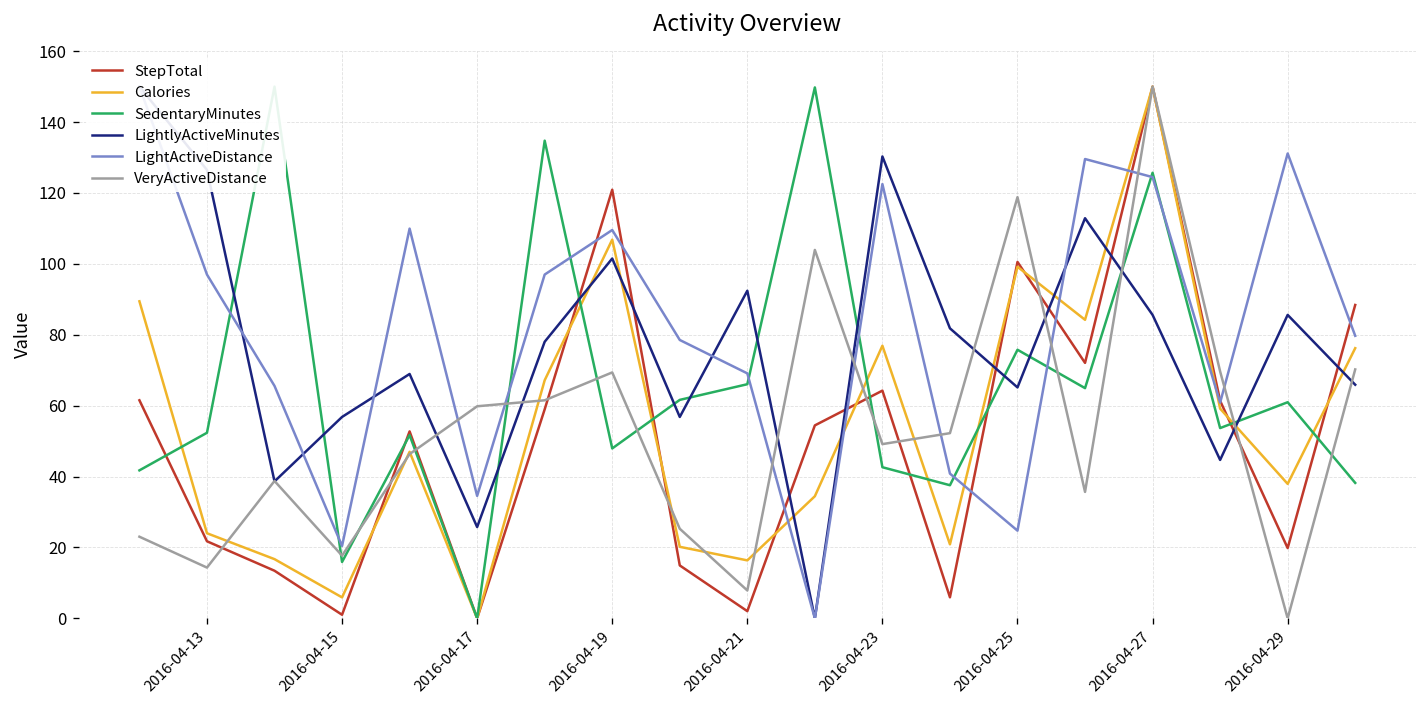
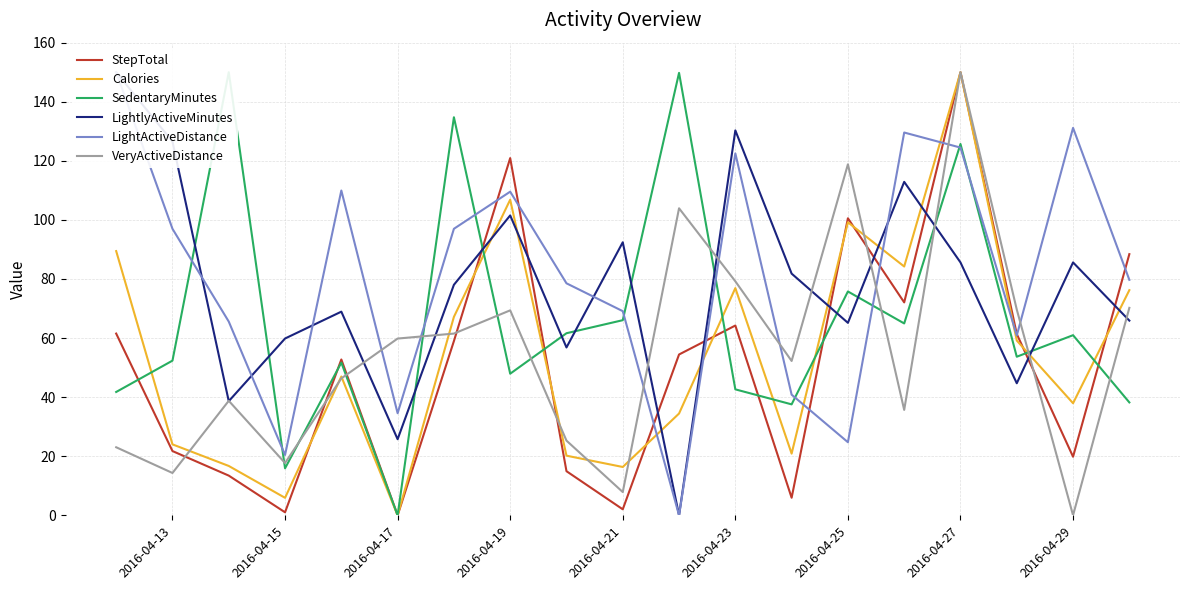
  {
    "StepTotal": {
      "2016-04-13": 22,
      "2016-04-15": 1,
      "2016-04-19": 121,
      "2016-04-21": 2,
      "2016-04-23": 64,
      "2016-04-25": 101,
      "2016-04-29": 20
    },
    "Calories": {
      "2016-04-13": 24,
      "2016-04-15": 6,
      "2016-04-19": 107,
      "2016-04-21": 16,
      "2016-04-23": 77,
      "2016-04-25": 99,
      "2016-04-29": 38
    },
    "SedentaryMinutes": {
      "2016-04-13": 52,
      "2016-04-15": 16,
      "2016-04-19": 48,
      "2016-04-21": 66,
      "2016-04-23": 43,
      "2016-04-25": 76,
      "2016-04-27": 126,
      "2016-04-29": 61
    },
    "LightlyActiveMinutes": {
-     "2016-04-15": 57,
+     "2016-04-15": 60,
      "2016-04-17": 26,
      "2016-04-19": 102,
      "2016-04-21": 92,
      "2016-04-23": 130,
      "2016-04-25": 65,
      "2016-04-27": 86,
      "2016-04-29": 86
    },
    "LightActiveDistance": {
      "2016-04-13": 97,
      "2016-04-15": 20,
      "2016-04-17": 35,
      "2016-04-19": 110,
      "2016-04-21": 69,
      "2016-04-23": 123,
      "2016-04-25": 25,
      "2016-04-27": 124,
      "2016-04-29": 131
    },
    "VeryActiveDistance": {
      "2016-04-13": 14,
      "2016-04-15": 18,
      "2016-04-17": 60,
      "2016-04-19": 69,
      "2016-04-21": 8,
-     "2016-04-23": 49,
+     "2016-04-23": 79,
      "2016-04-25": 119,
      "2016-04-29": 0
    }
  }
